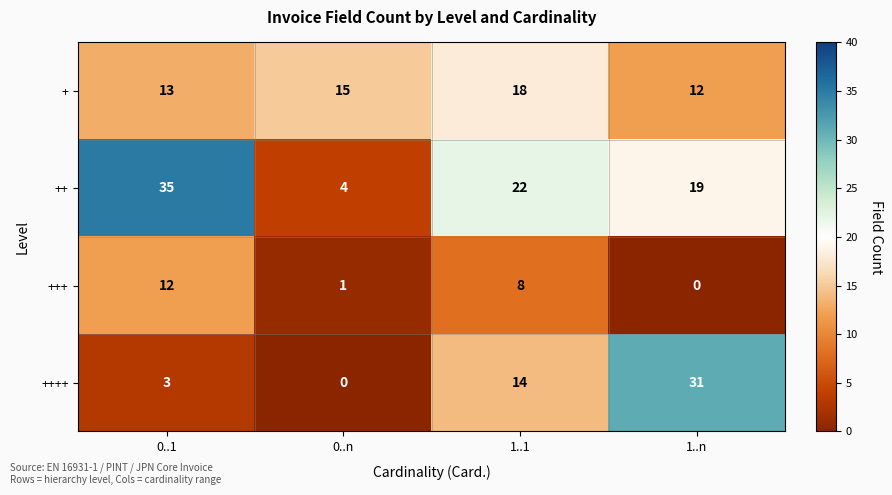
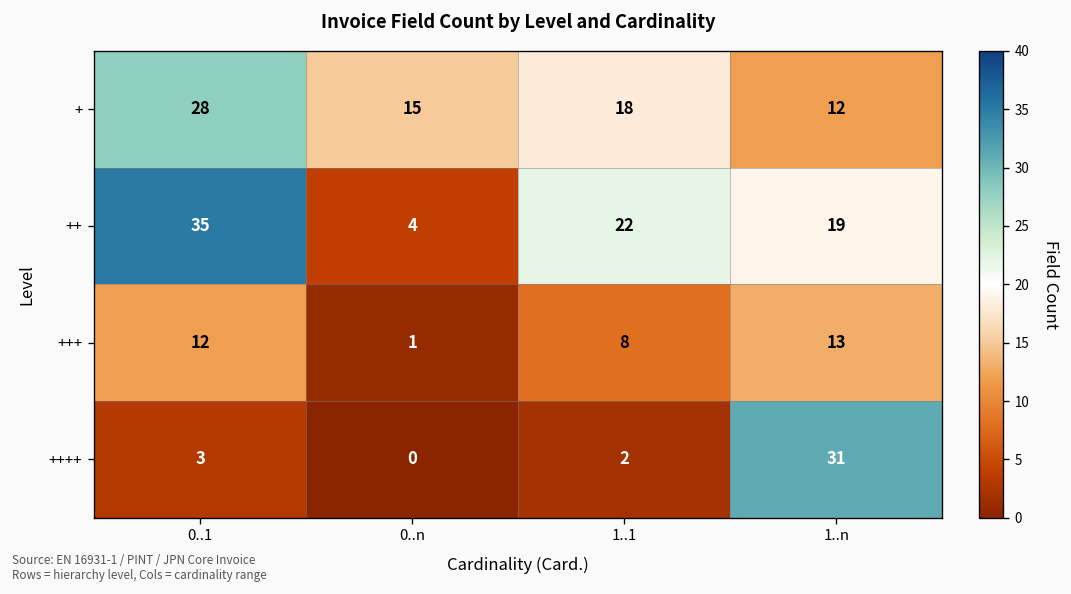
  {
    "+": {
-     "0..1": 13,
+     "0..1": 28,
      "0..n": 15,
      "1..1": 18,
      "1..n": 12
    },
    "++": {
      "0..1": 35,
      "0..n": 4,
      "1..1": 22,
      "1..n": 19
    },
    "+++": {
      "0..1": 12,
      "0..n": 1,
      "1..1": 8,
-     "1..n": 0
+     "1..n": 13
    },
    "++++": {
      "0..1": 3,
      "0..n": 0,
-     "1..1": 14,
+     "1..1": 2,
      "1..n": 31
    }
  }
